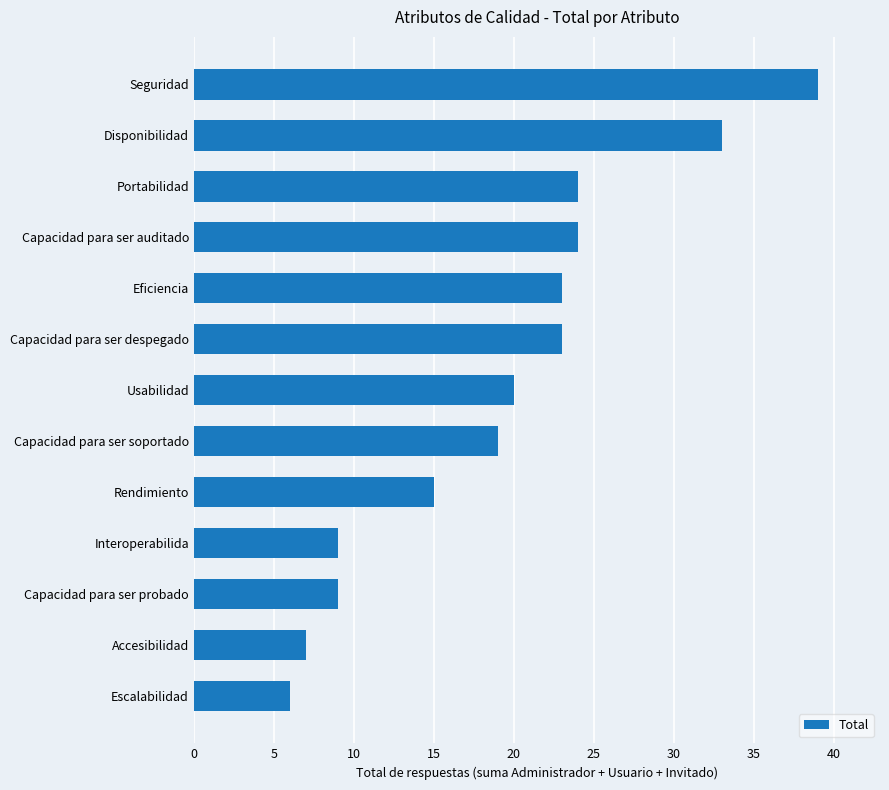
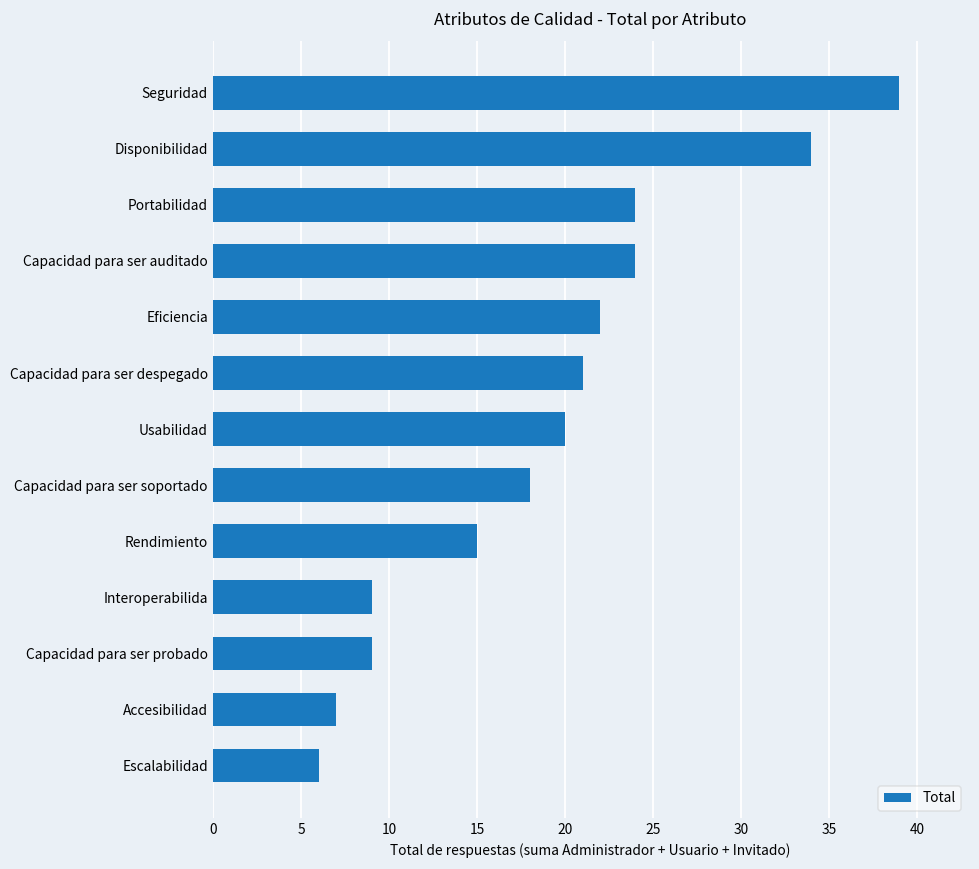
  {
    "Seguridad": 39,
-   "Disponibilidad": 33,
+   "Disponibilidad": 34,
    "Portabilidad": 24,
    "Capacidad para ser auditado": 24,
-   "Eficiencia": 23,
-   "Capacidad para ser despegado": 23,
+   "Eficiencia": 22,
+   "Capacidad para ser despegado": 21,
    "Usabilidad": 20,
-   "Capacidad para ser soportado": 19,
+   "Capacidad para ser soportado": 18,
    "Rendimiento": 15,
    "Interoperabilida": 9,
    "Capacidad para ser probado": 9,
    "Accesibilidad": 7,
    "Escalabilidad": 6
  }
